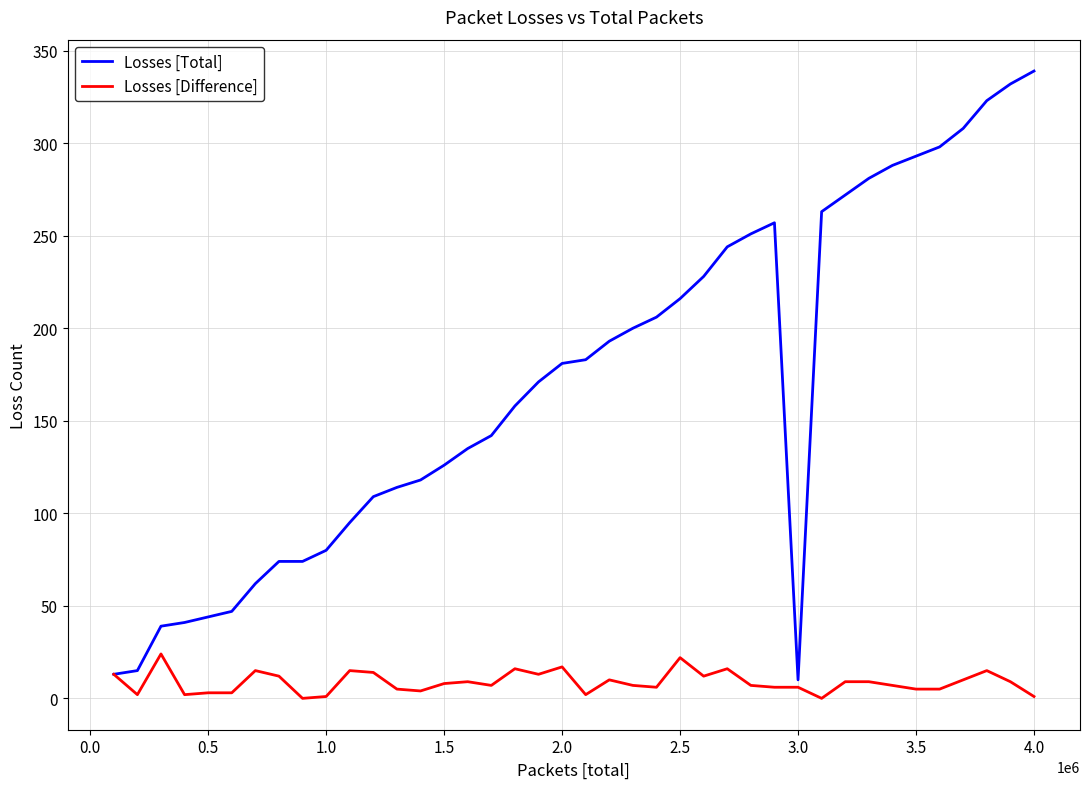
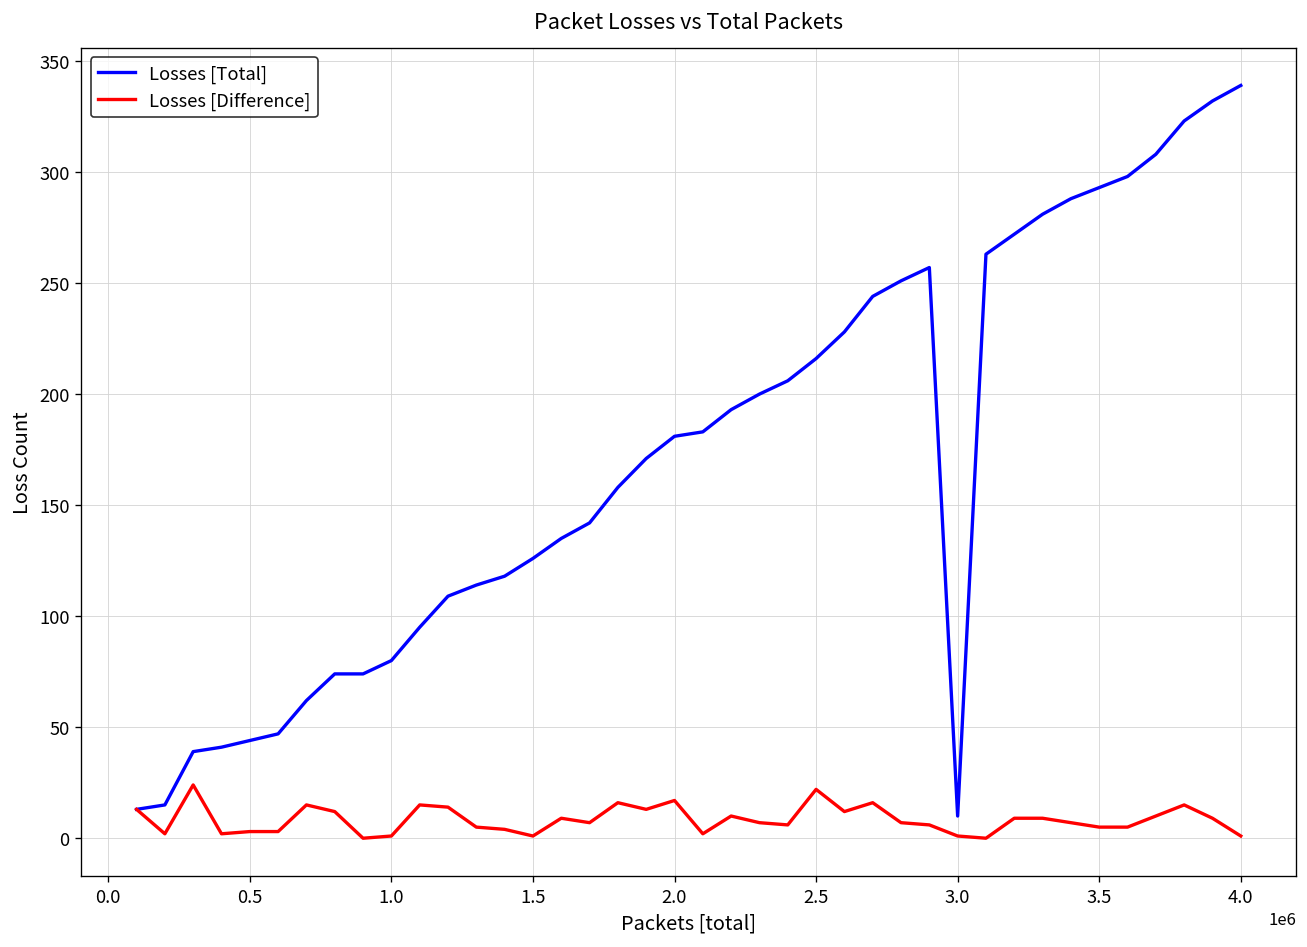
  {
    "Losses [Total]": {
      "0.5": 44,
      "1.0": 80,
      "1.5": 126,
      "2.0": 181,
      "2.5": 216,
      "3.0": 10,
      "3.5": 293,
      "4.0": 339
    },
    "Losses [Difference]": {
      "0.5": 3,
      "1.0": 1,
-     "1.5": 8,
+     "1.5": 1,
      "2.0": 17,
      "2.5": 22,
-     "3.0": 6,
+     "3.0": 1,
      "3.5": 5,
      "4.0": 1
    }
  }
